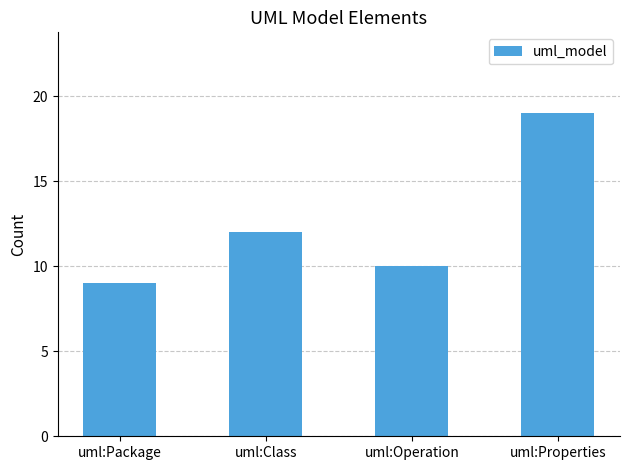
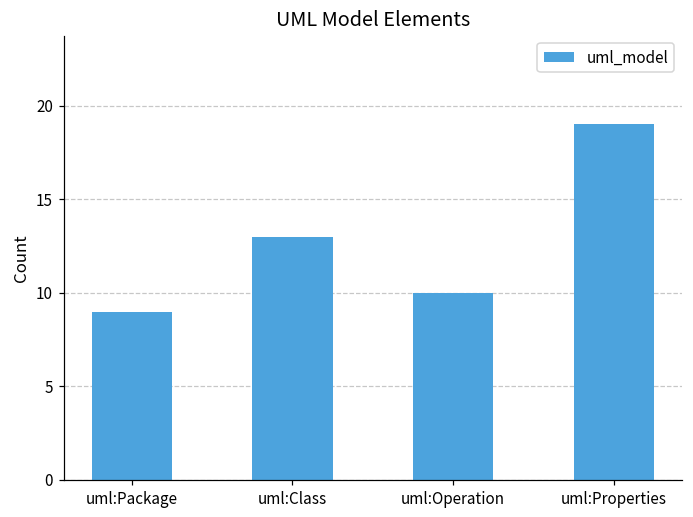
  {
    "uml:Package": 9,
-   "uml:Class": 12,
+   "uml:Class": 13,
    "uml:Operation": 10,
    "uml:Properties": 19
  }
